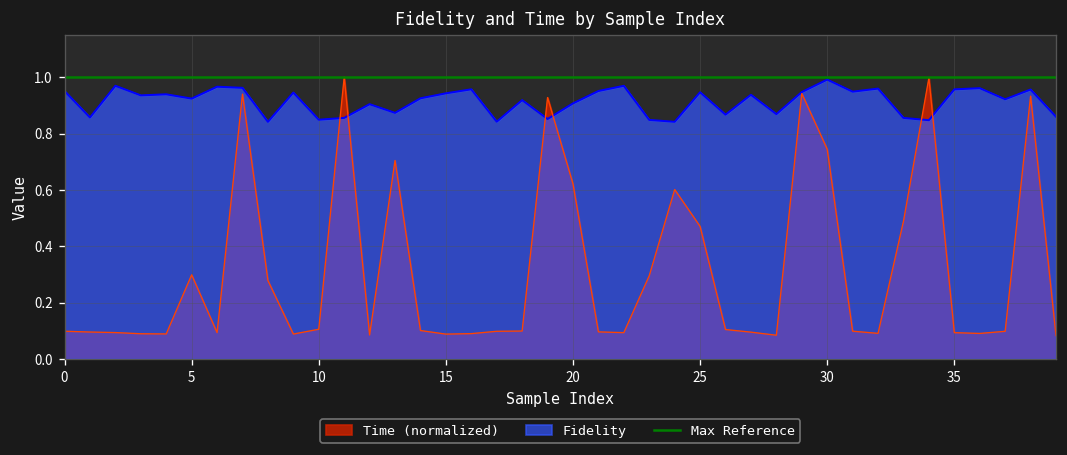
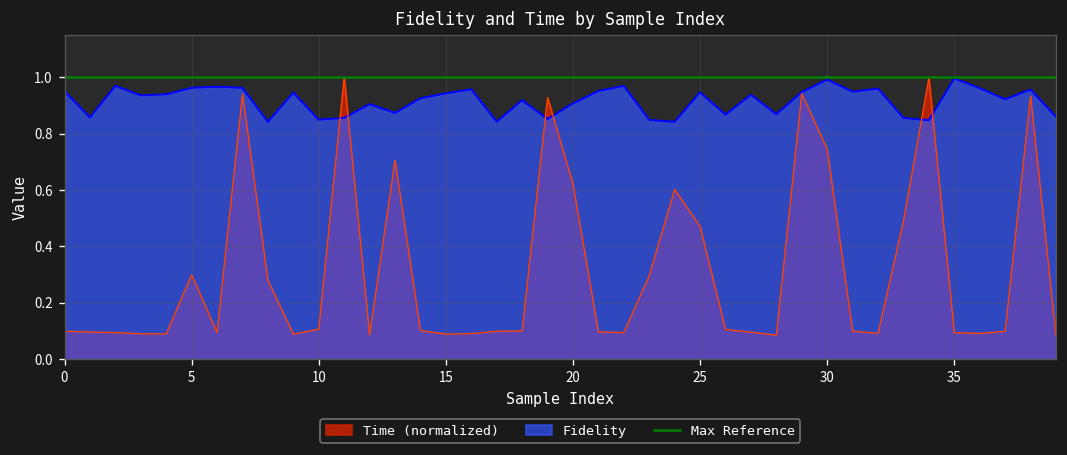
  {
    "Time (normalized)": {
      "0": 0.10,
      "5": 0.30,
      "10": 0.11,
      "15": 0.09,
      "20": 0.62,
      "25": 0.47,
      "30": 0.74,
      "35": 0.09
    },
    "Fidelity": {
      "0": 0.95,
-     "5": 0.92,
+     "5": 0.96,
      "10": 0.85,
      "15": 0.94,
      "20": 0.91,
      "25": 0.95,
      "30": 0.99,
-     "35": 0.96
+     "35": 1.00
    }
  }
